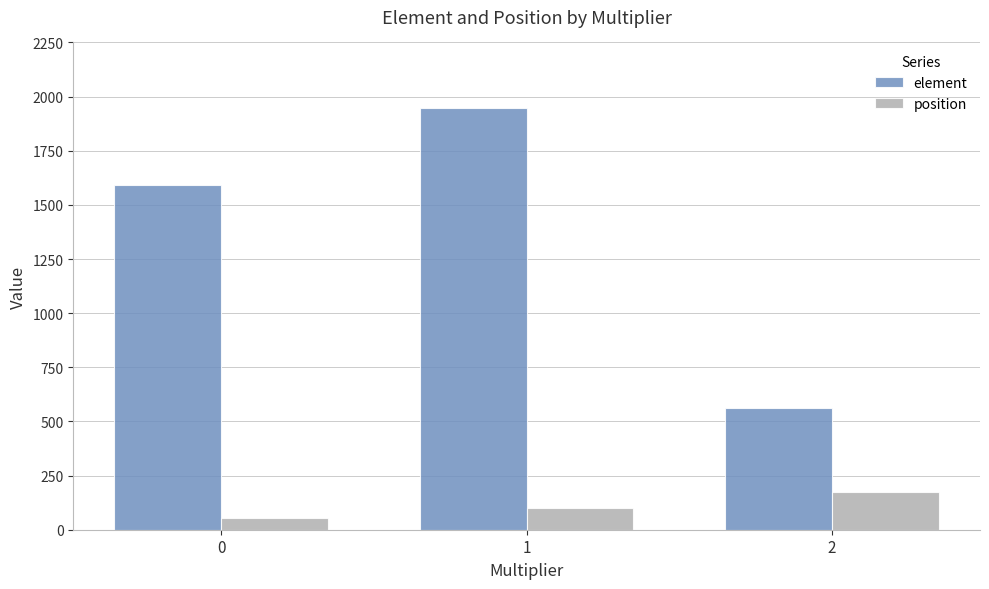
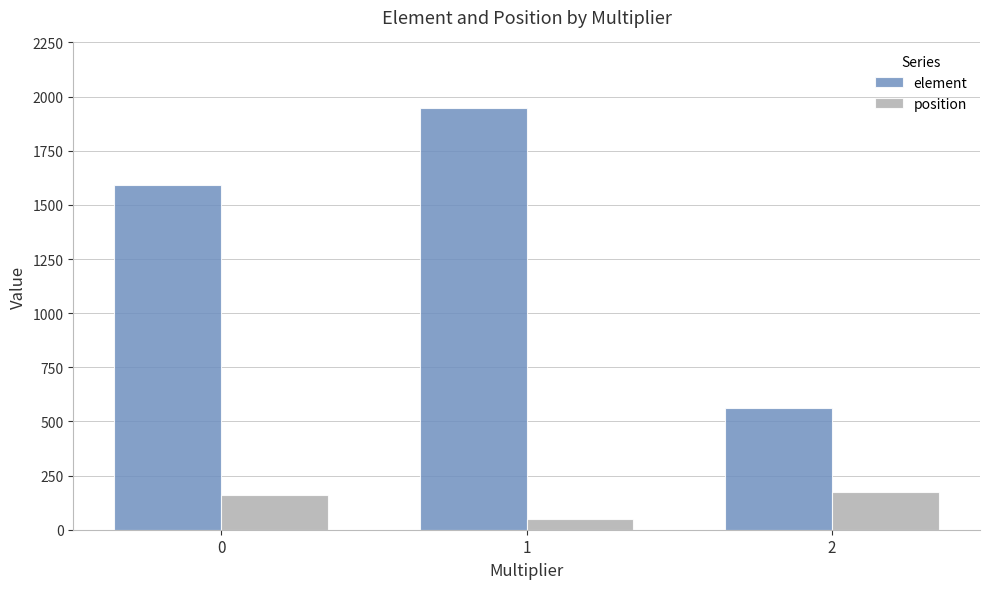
  {
    "element": {
      "0": 1590,
      "1": 1950,
      "2": 560
    },
    "position": {
-     "0": 50,
-     "1": 100,
+     "0": 160,
+     "1": 50,
      "2": 170
    }
  }
